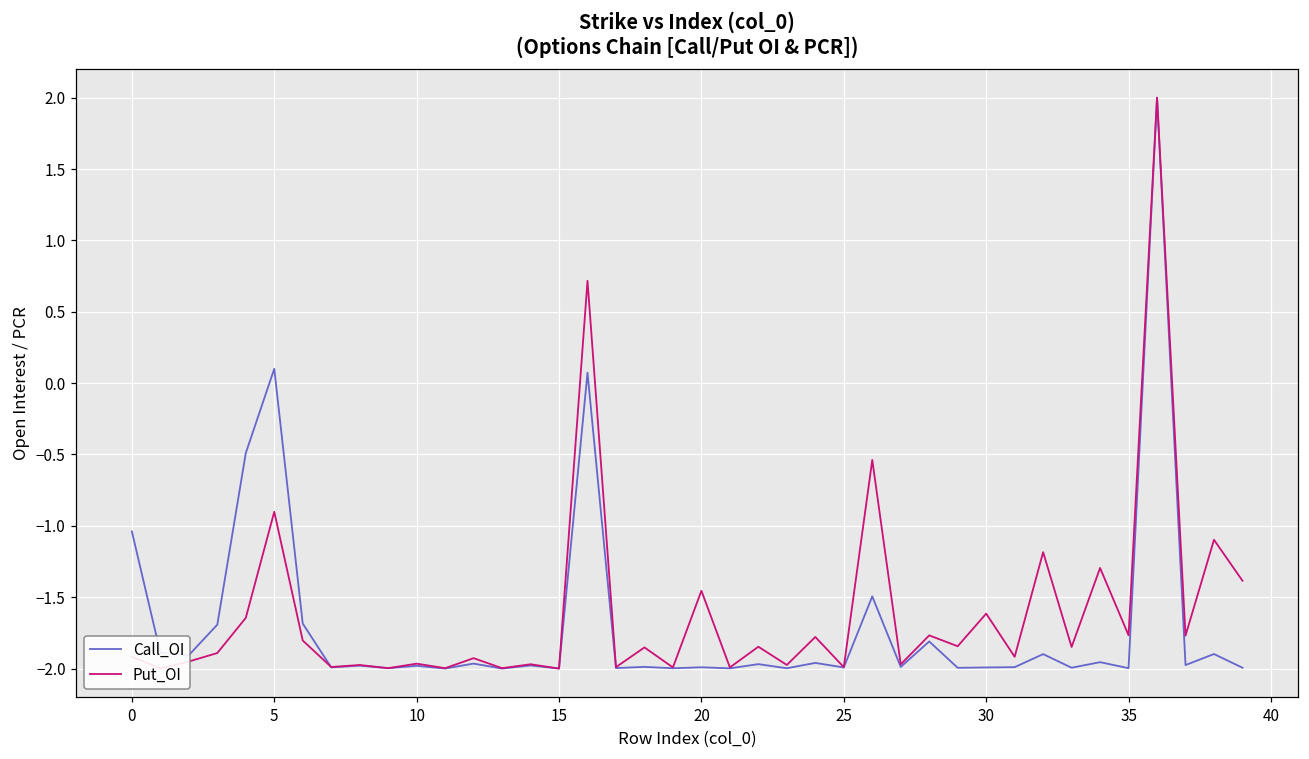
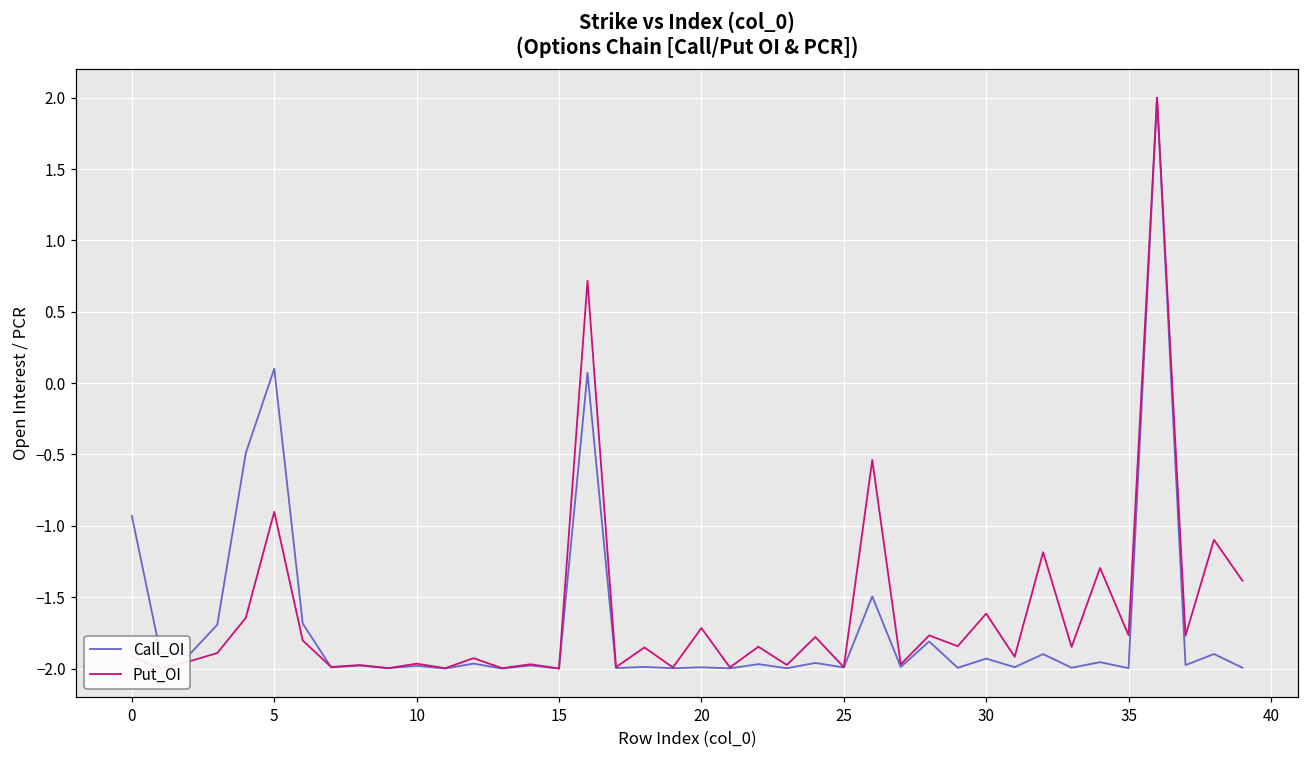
  {
    "Call_OI": {
-     "0": -1.04,
+     "0": -0.93,
      "5": 0.10,
      "20": -1.99,
-     "30": -1.99,
+     "30": -1.93,
      "35": -2.00
    },
    "Put_OI": {
      "5": -0.90,
-     "20": -1.45,
+     "20": -1.72,
      "30": -1.62,
      "35": -1.77
    }
  }
